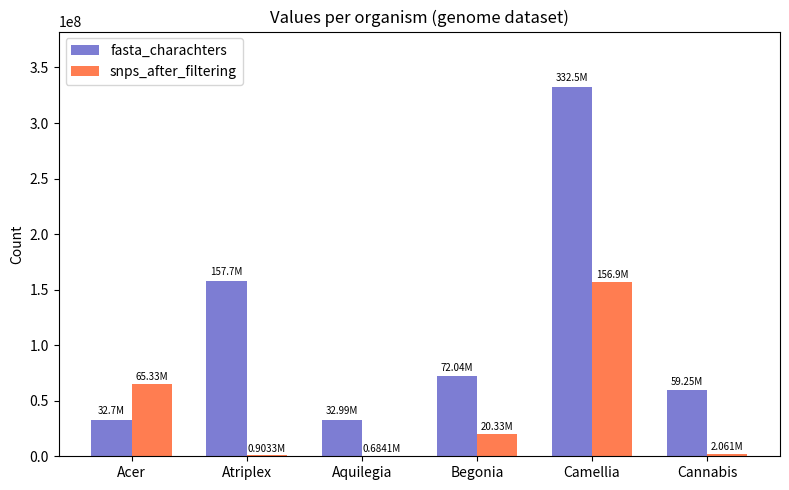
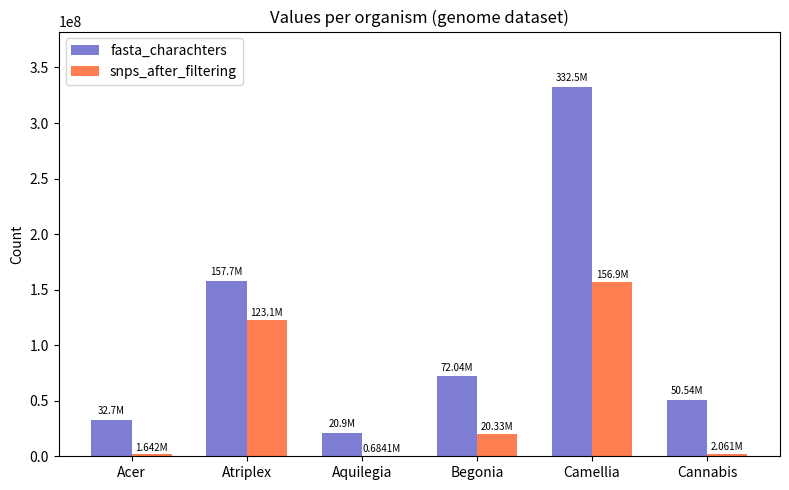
  {
    "fasta_charachters": {
      "Acer": "32.7M",
      "Atriplex": "157.7M",
-     "Aquilegia": "32.99M",
+     "Aquilegia": "20.9M",
      "Begonia": "72.04M",
      "Camellia": "332.5M",
-     "Cannabis": "59.25M"
+     "Cannabis": "50.54M"
    },
    "snps_after_filtering": {
-     "Acer": "65.33M",
-     "Atriplex": "0.9033M",
+     "Acer": "1.642M",
+     "Atriplex": "123.1M",
      "Aquilegia": "0.6841M",
      "Begonia": "20.33M",
      "Camellia": "156.9M",
      "Cannabis": "2.061M"
    }
  }
